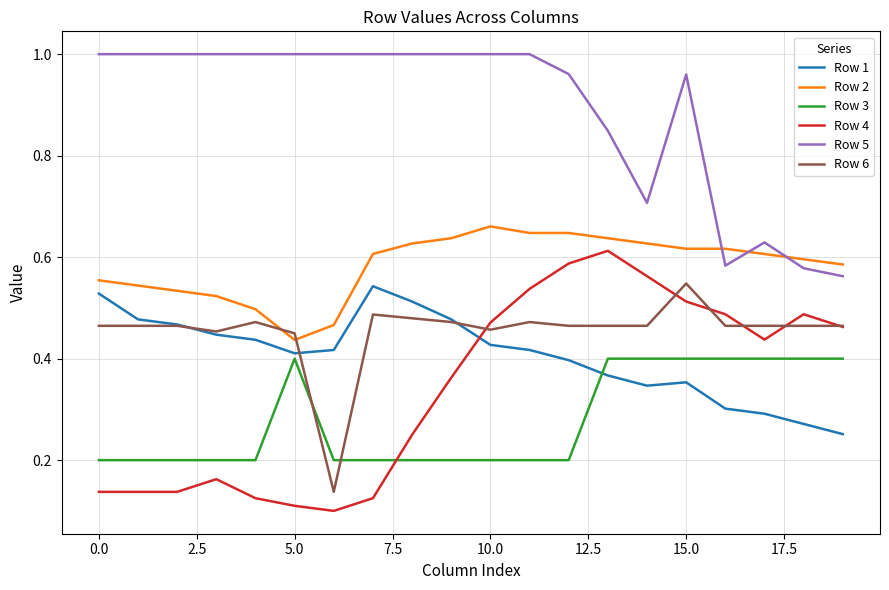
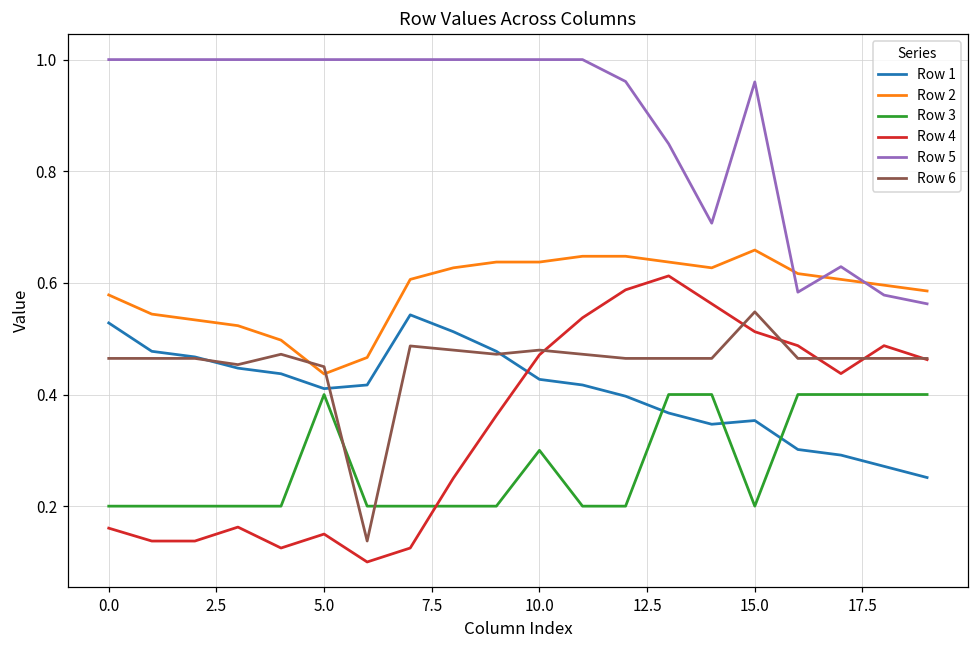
  {
    "Row 1": {
      "0.0": 0.53,
      "5.0": 0.41,
      "10.0": 0.43,
      "15.0": 0.35
    },
    "Row 2": {
-     "0.0": 0.55,
+     "0.0": 0.58,
      "5.0": 0.44,
-     "10.0": 0.66,
-     "15.0": 0.62
+     "10.0": 0.64,
+     "15.0": 0.66
    },
    "Row 3": {
      "0.0": 0.2,
      "5.0": 0.4,
-     "10.0": 0.2,
-     "15.0": 0.4
+     "10.0": 0.3,
+     "15.0": 0.2
    },
    "Row 4": {
-     "0.0": 0.14,
-     "5.0": 0.11,
+     "0.0": 0.16,
+     "5.0": 0.15,
      "10.0": 0.47,
      "15.0": 0.51
    },
    "Row 5": {
      "0.0": 1.00,
      "5.0": 1.00,
      "10.0": 1.00,
      "15.0": 0.96
    },
    "Row 6": {
      "0.0": 0.46,
      "5.0": 0.45,
-     "10.0": 0.46,
+     "10.0": 0.48,
      "15.0": 0.55
    }
  }
